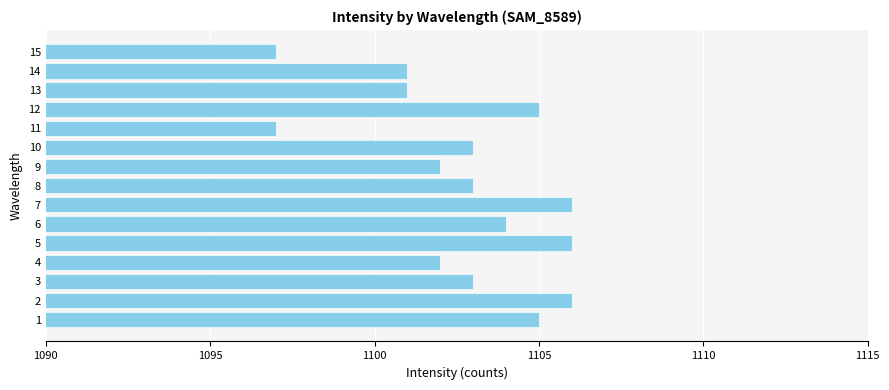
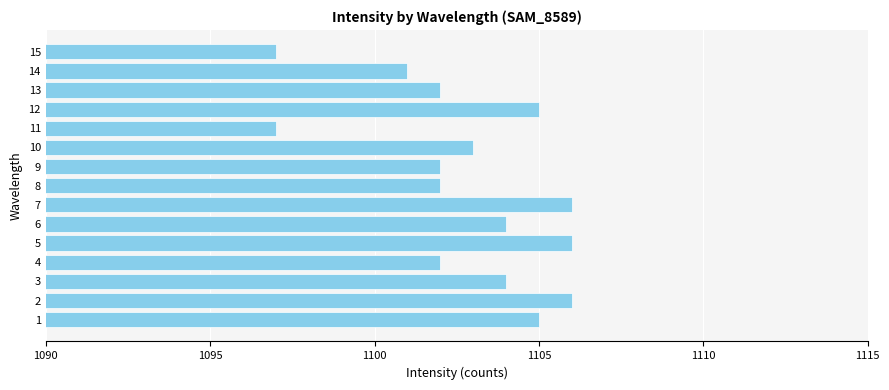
  {
    "15": 1097,
    "14": 1101,
-   "13": 1101,
+   "13": 1102,
    "12": 1105,
    "11": 1097,
    "10": 1103,
    "9": 1102,
-   "8": 1103,
+   "8": 1102,
    "7": 1106,
    "6": 1104,
    "5": 1106,
    "4": 1102,
-   "3": 1103,
+   "3": 1104,
    "2": 1106,
    "1": 1105
  }
